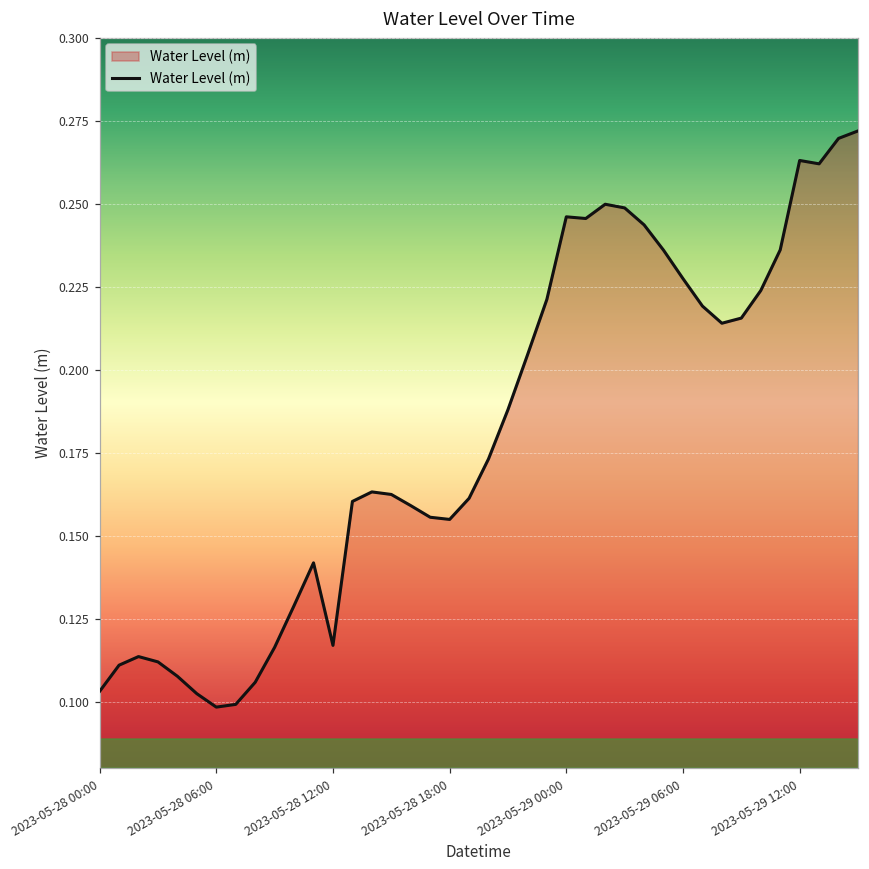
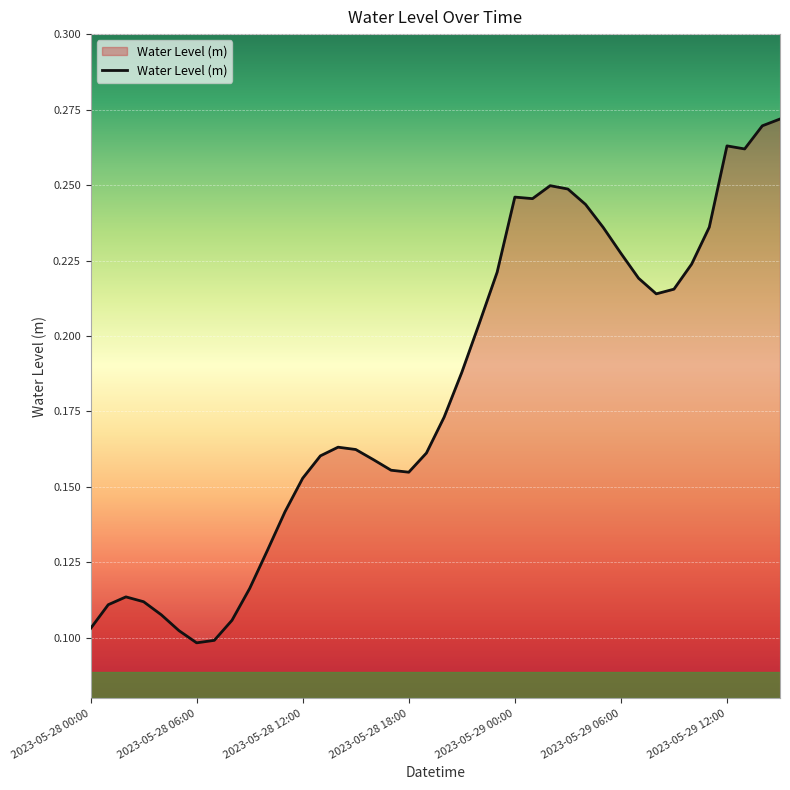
  {
    "2023-05-28 00:00": 0.103,
    "2023-05-28 06:00": 0.098,
-   "2023-05-28 12:00": 0.117,
+   "2023-05-28 12:00": 0.153,
    "2023-05-28 18:00": 0.155,
    "2023-05-29 00:00": 0.246,
    "2023-05-29 06:00": 0.227,
    "2023-05-29 12:00": 0.263
  }
